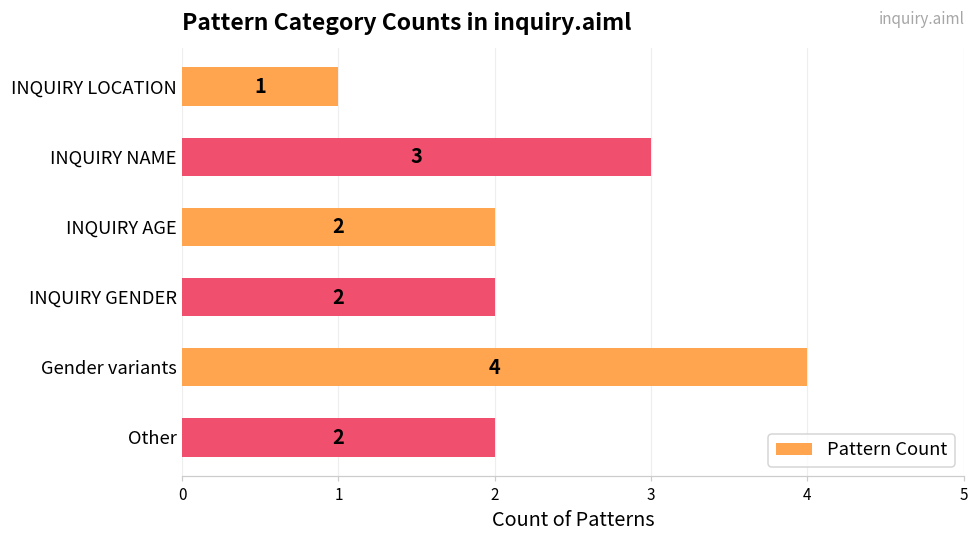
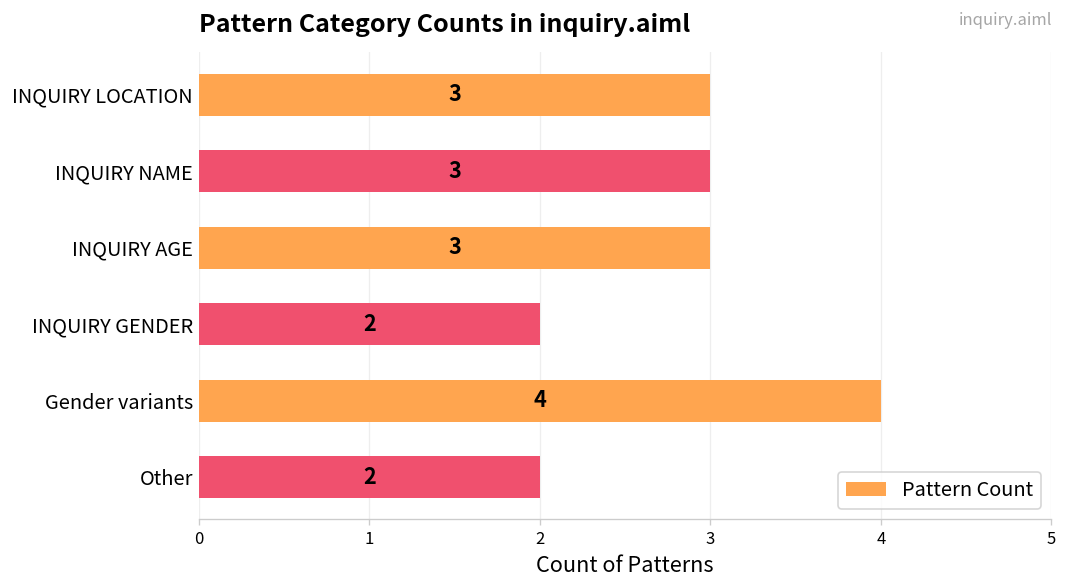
  {
-   "INQUIRY LOCATION": 1,
+   "INQUIRY LOCATION": 3,
    "INQUIRY NAME": 3,
-   "INQUIRY AGE": 2,
+   "INQUIRY AGE": 3,
    "INQUIRY GENDER": 2,
    "Gender variants": 4,
    "Other": 2
  }
